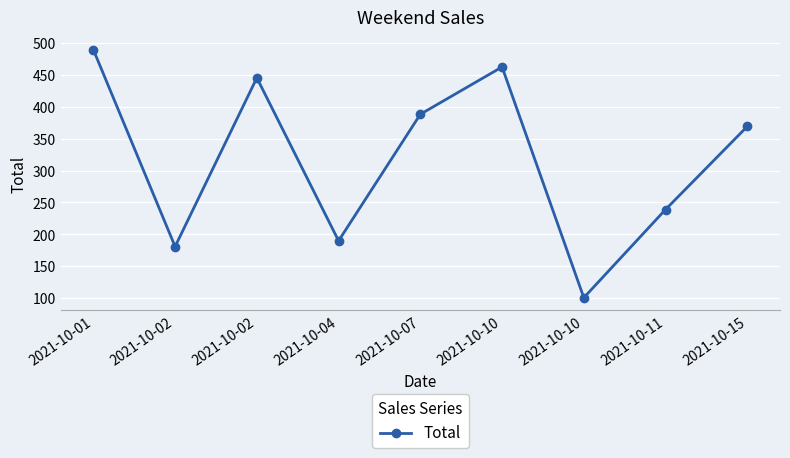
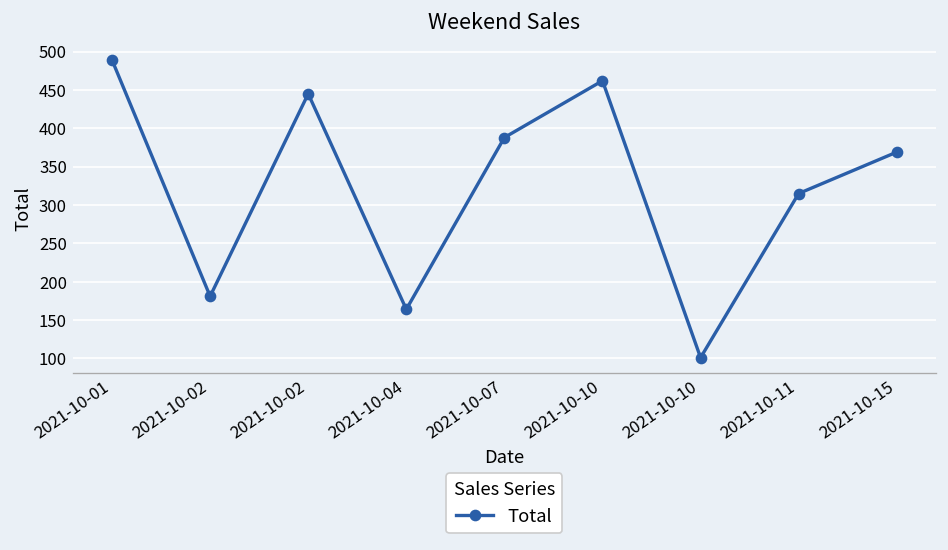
  {
    "2021-10-01": 490,
-   "2021-10-04": 190,
+   "2021-10-04": 160,
    "2021-10-07": 390,
-   "2021-10-11": 240,
+   "2021-10-11": 320,
    "2021-10-15": 370
  }
